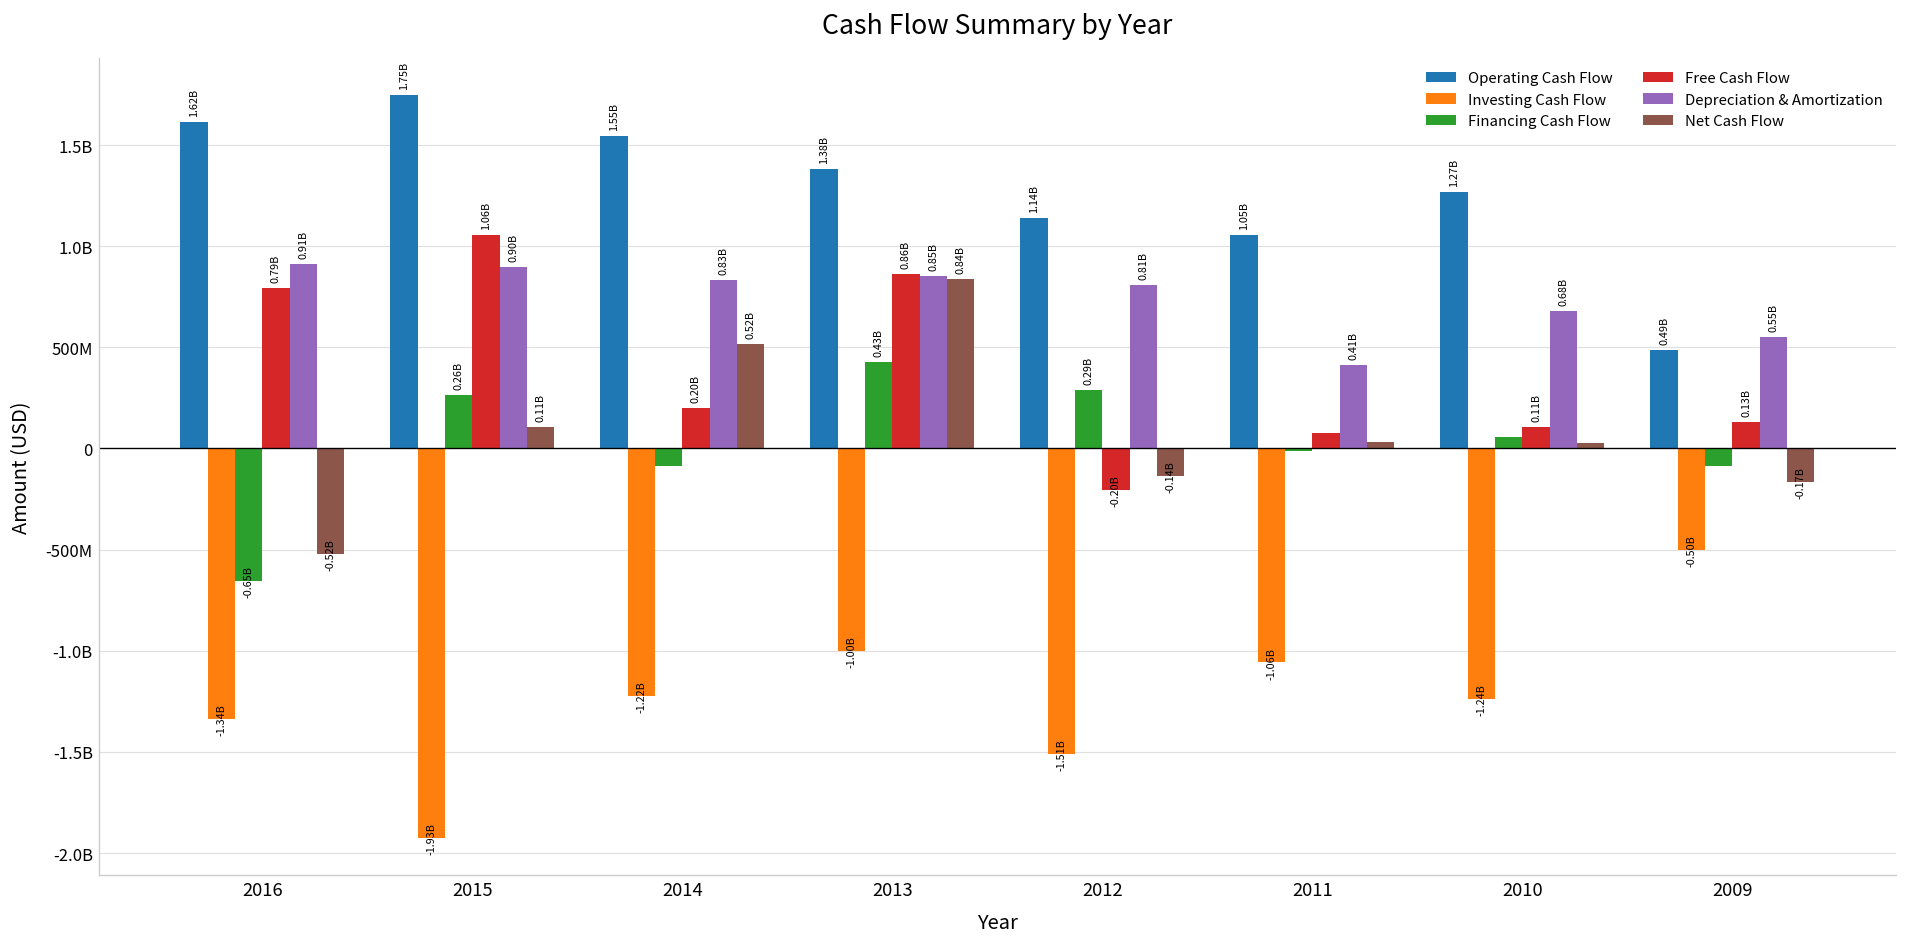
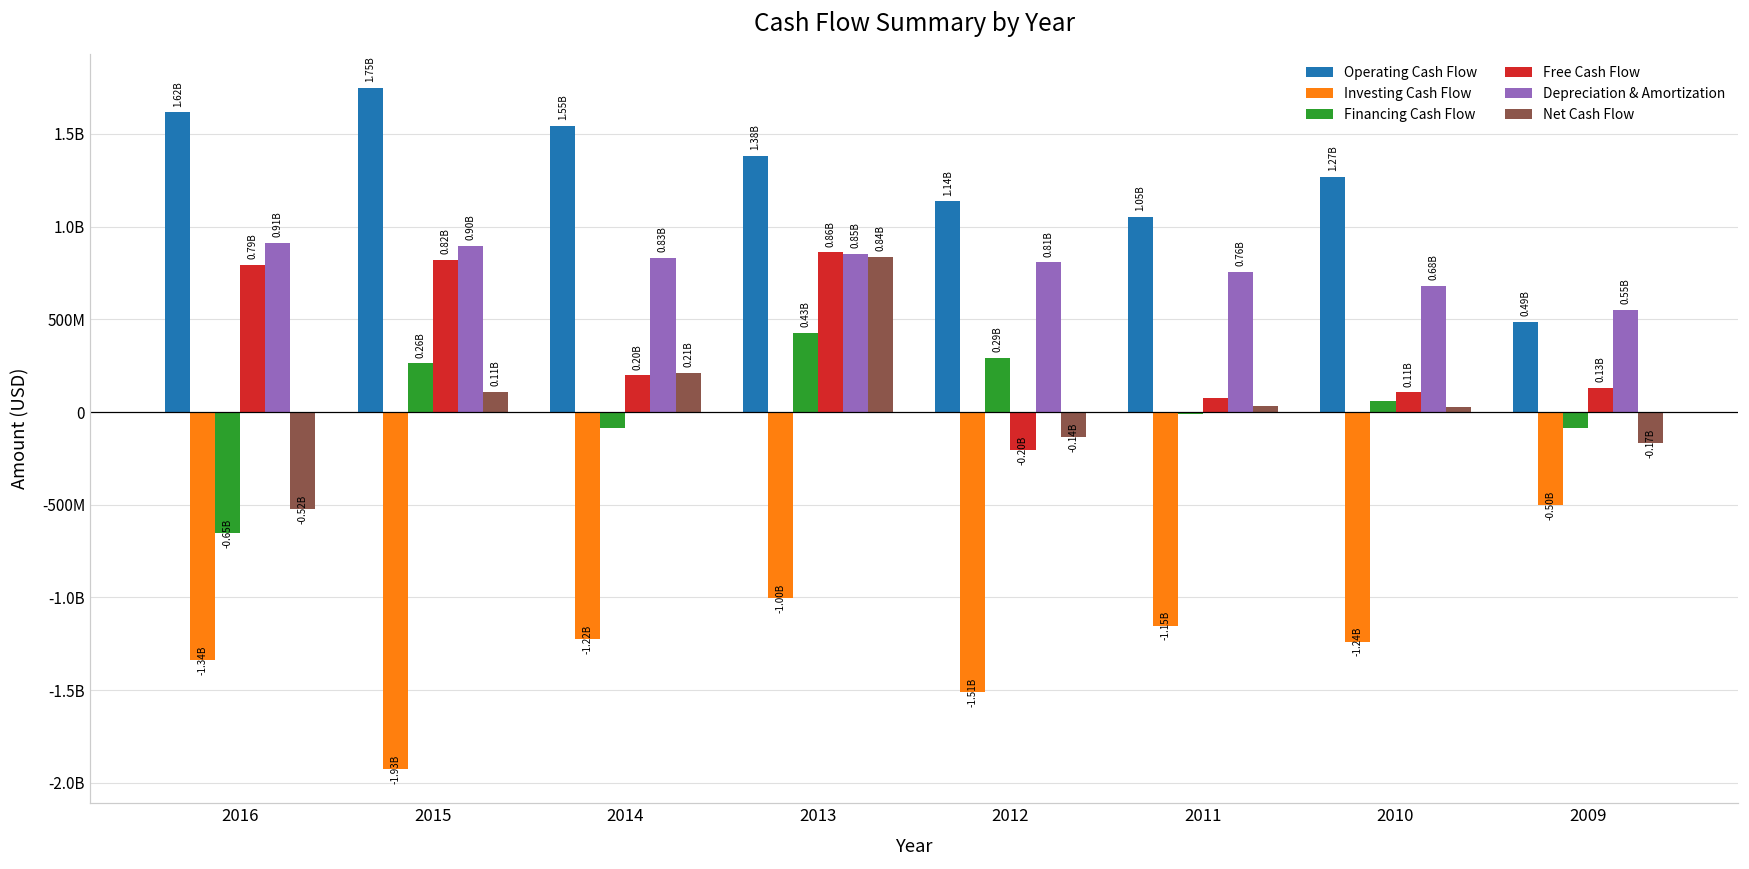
  {
    "Operating Cash Flow": {
      "2016": "1.62B",
      "2015": "1.75B",
      "2014": "1.55B",
      "2013": "1.38B",
      "2012": "1.14B",
      "2011": "1.05B",
      "2010": "1.27B",
      "2009": "0.49B"
    },
    "Investing Cash Flow": {
      "2016": "-1.34B",
      "2015": "-1.93B",
      "2014": "-1.22B",
      "2013": "-1.00B",
      "2012": "-1.51B",
-     "2011": "-1.06B",
+     "2011": "-1.15B",
      "2010": "-1.24B",
      "2009": "-0.50B"
    },
    "Financing Cash Flow": {
      "2016": "-0.65B",
      "2015": "0.26B",
      "2013": "0.43B",
      "2012": "0.29B"
    },
    "Free Cash Flow": {
      "2016": "0.79B",
-     "2015": "1.06B",
+     "2015": "0.82B",
      "2014": "0.20B",
      "2013": "0.86B",
      "2012": "-0.20B",
      "2010": "0.11B",
      "2009": "0.13B"
    },
    "Depreciation & Amortization": {
      "2016": "0.91B",
      "2015": "0.90B",
      "2014": "0.83B",
      "2013": "0.85B",
      "2012": "0.81B",
-     "2011": "0.41B",
+     "2011": "0.76B",
      "2010": "0.68B",
      "2009": "0.55B"
    },
    "Net Cash Flow": {
      "2016": "-0.52B",
      "2015": "0.11B",
-     "2014": "0.52B",
+     "2014": "0.21B",
      "2013": "0.84B",
      "2012": "-0.14B",
      "2009": "-0.17B"
    }
  }
